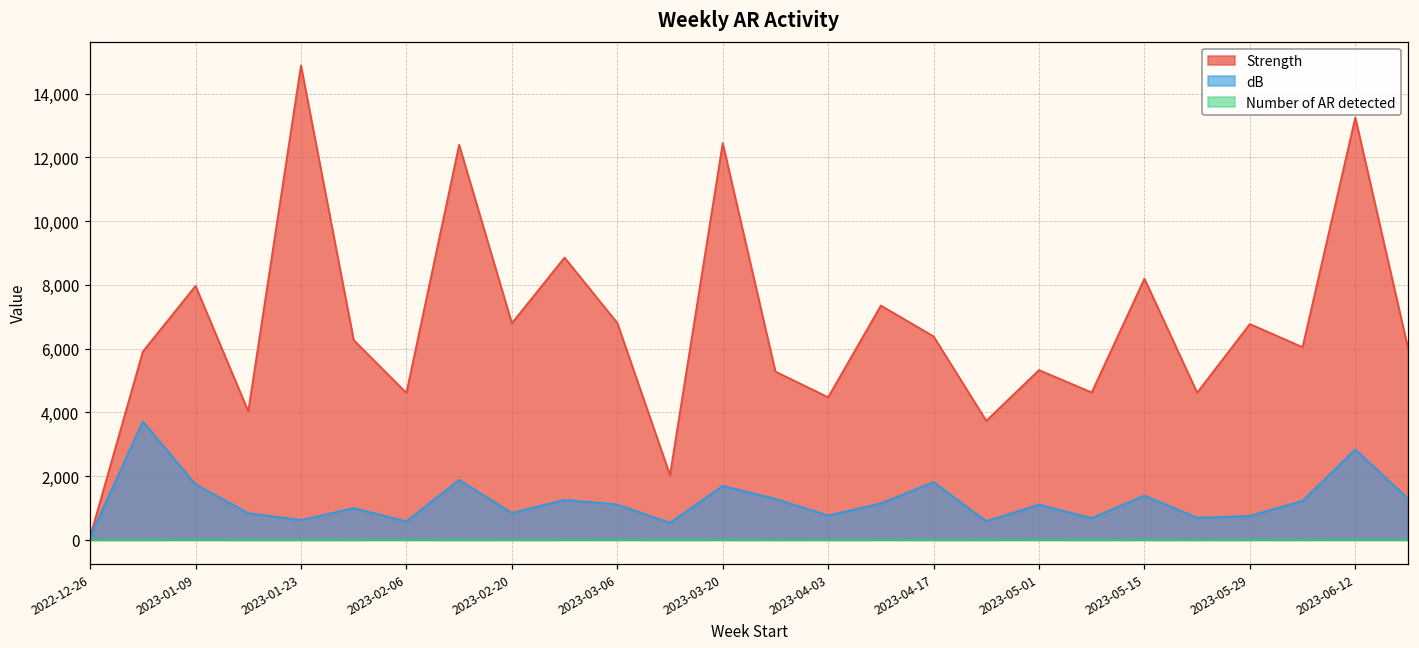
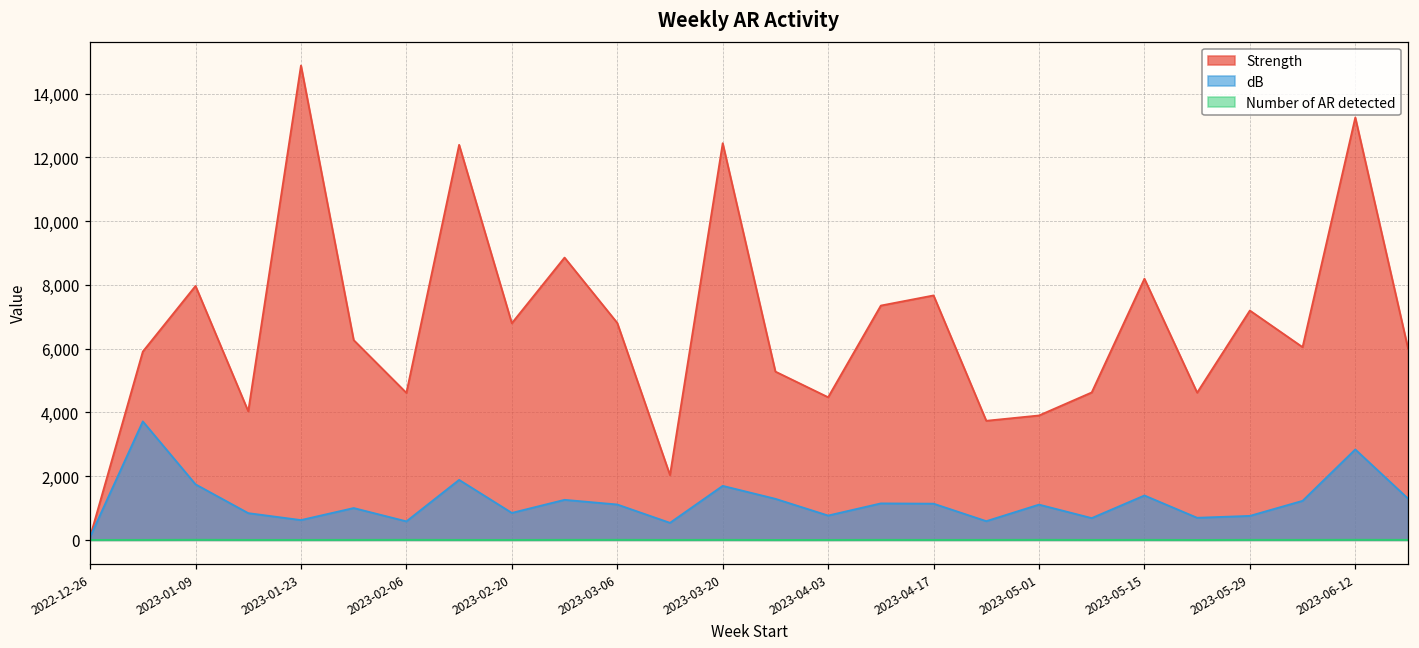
  {
    "Strength": {
      "2023-01-09": "8,000",
      "2023-01-23": "14,900",
      "2023-02-06": "4,600",
      "2023-02-20": "6,800",
      "2023-03-06": "6,800",
      "2023-03-20": "12,400",
      "2023-04-03": "4,500",
-     "2023-04-17": "6,400",
-     "2023-05-01": "5,300",
+     "2023-04-17": "7,700",
+     "2023-05-01": "3,900",
      "2023-05-15": "8,200",
-     "2023-05-29": "6,800",
+     "2023-05-29": "7,200",
      "2023-06-12": "13,200"
    },
    "dB": {
      "2023-01-09": "1,700",
      "2023-01-23": "600",
      "2023-02-06": "600",
      "2023-02-20": "800",
      "2023-03-06": "1,100",
      "2023-03-20": "1,700",
      "2023-04-03": "800",
-     "2023-04-17": "1,800",
+     "2023-04-17": "1,100",
      "2023-05-01": "1,100",
      "2023-05-15": "1,400",
      "2023-05-29": "800",
      "2023-06-12": "2,800"
    },
    "Number of AR detected": {
      "2022-12-26": "0",
      "2023-01-09": "0",
      "2023-01-23": "0",
      "2023-02-06": "0",
      "2023-02-20": "0",
      "2023-03-06": "0",
      "2023-03-20": "0",
      "2023-04-03": "0",
      "2023-04-17": "0",
      "2023-05-01": "0",
      "2023-05-15": "0",
      "2023-05-29": "0",
      "2023-06-12": "0"
    }
  }
